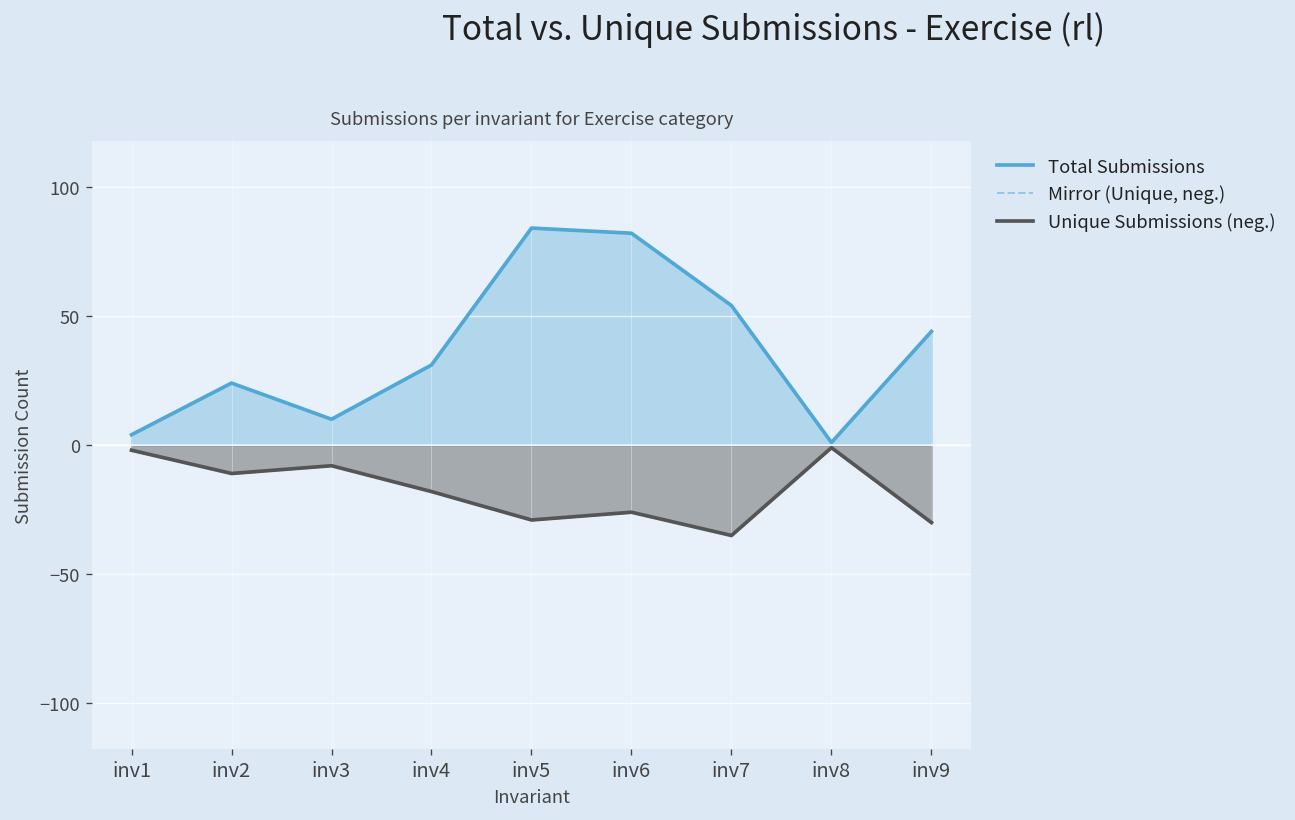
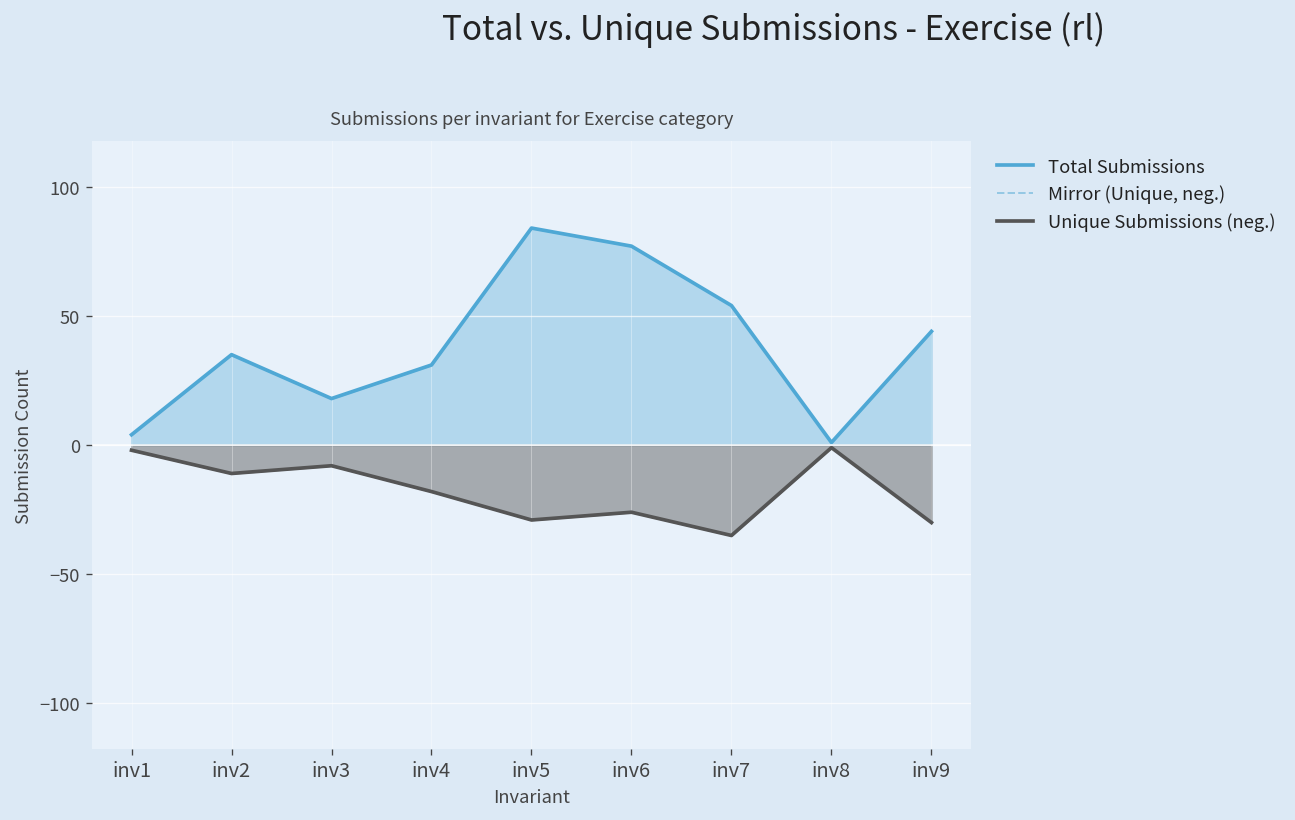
  {
    "Total Submissions": {
      "inv1": 4,
-     "inv2": 24,
-     "inv3": 10,
+     "inv2": 35,
+     "inv3": 18,
      "inv4": 31,
      "inv5": 84,
-     "inv6": 82,
+     "inv6": 77,
      "inv7": 54,
      "inv9": 44
    }
  }
